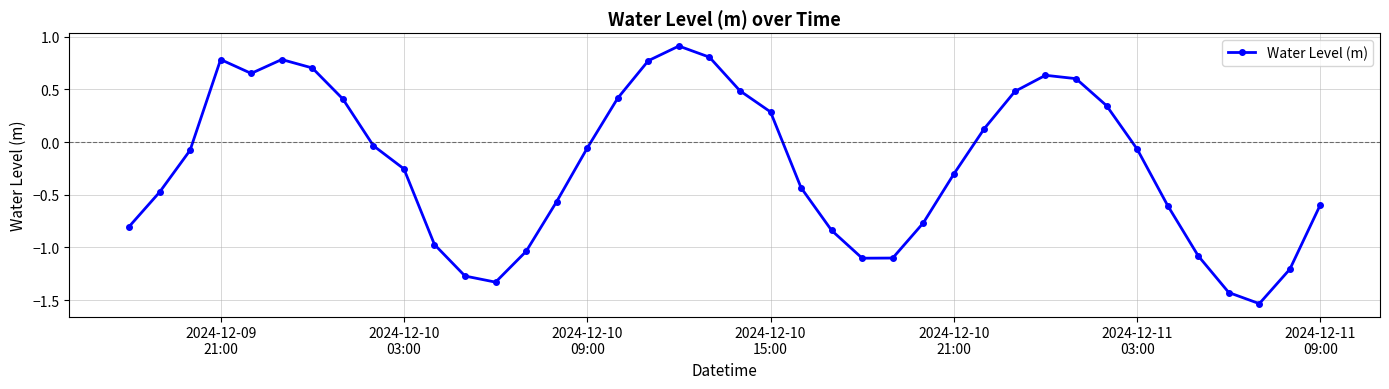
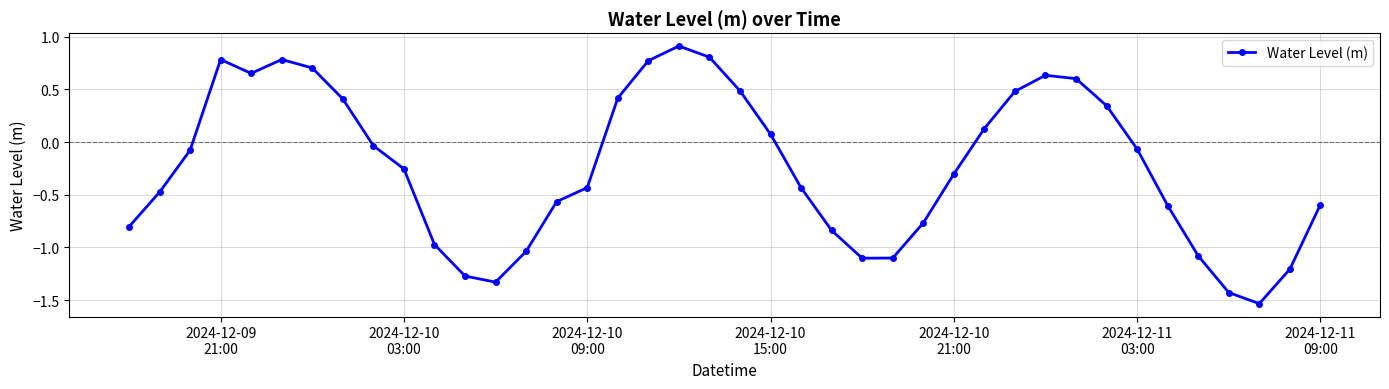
  {
    "2024-12-09 21:00": 0.78,
    "2024-12-10 03:00": -0.25,
-   "2024-12-10 09:00": -0.06,
-   "2024-12-10 15:00": 0.29,
+   "2024-12-10 09:00": -0.43,
+   "2024-12-10 15:00": 0.07,
    "2024-12-10 21:00": -0.30,
    "2024-12-11 03:00": -0.07,
    "2024-12-11 09:00": -0.59
  }
